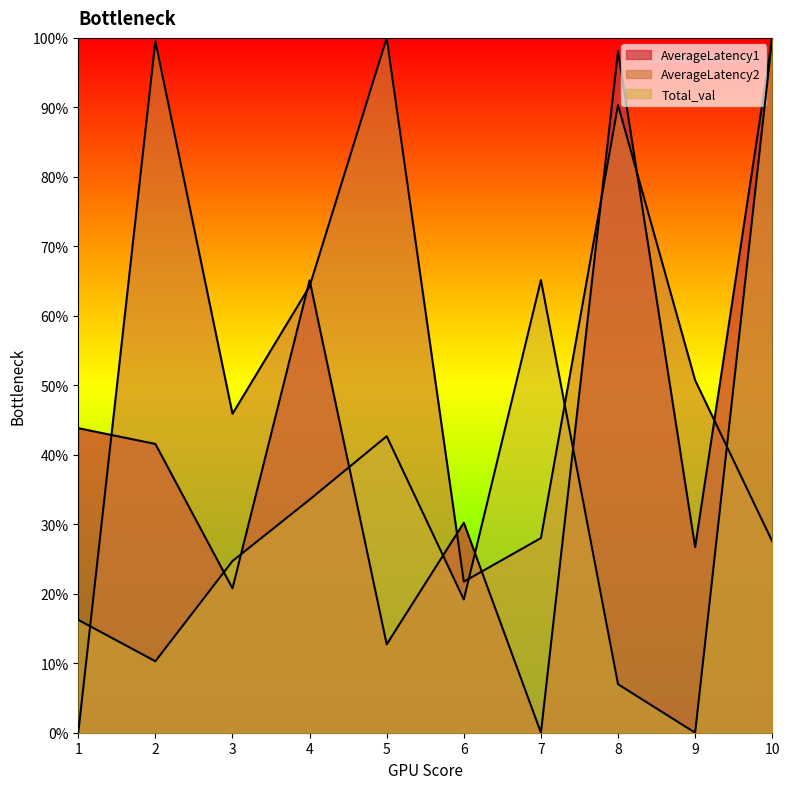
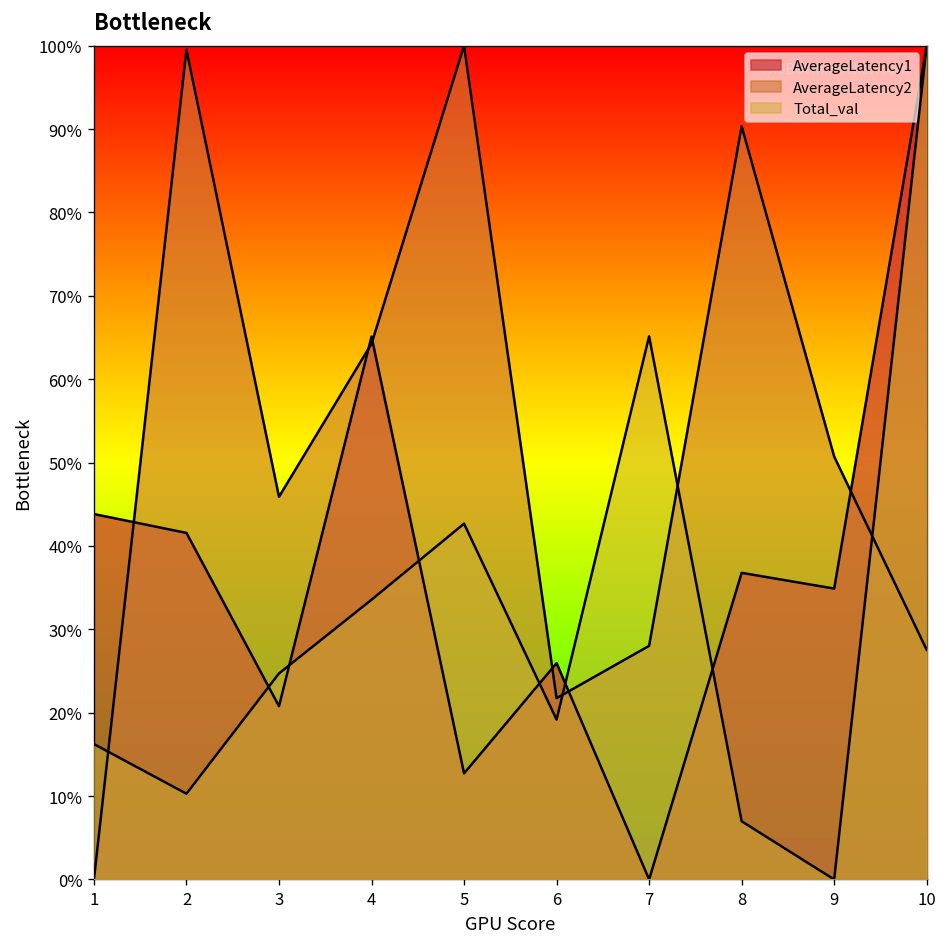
  {
    "AverageLatency1": {
      "1": "44%",
      "2": "42%",
      "3": "21%",
      "4": "65%",
      "5": "13%",
-     "6": "30%",
-     "8": "98%",
-     "9": "27%"
+     "6": "26%",
+     "8": "37%",
+     "9": "35%"
    }
  }
